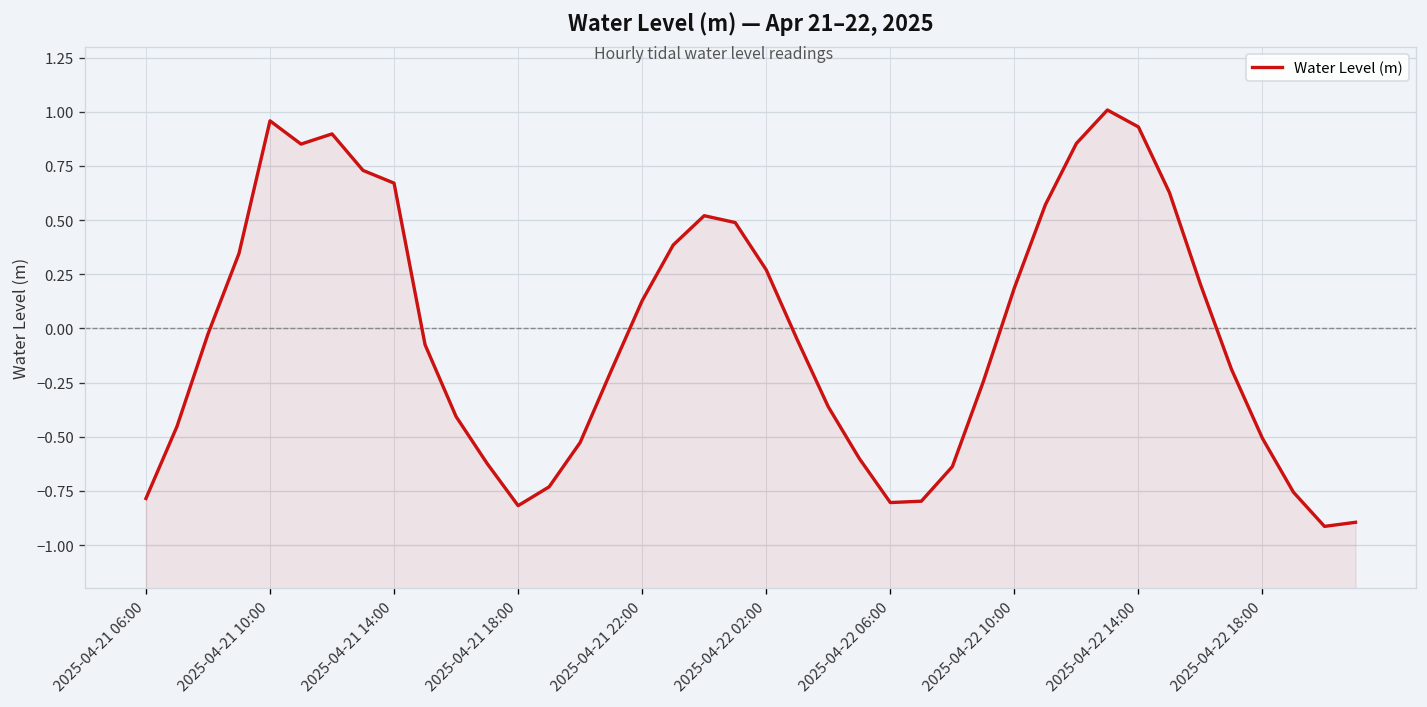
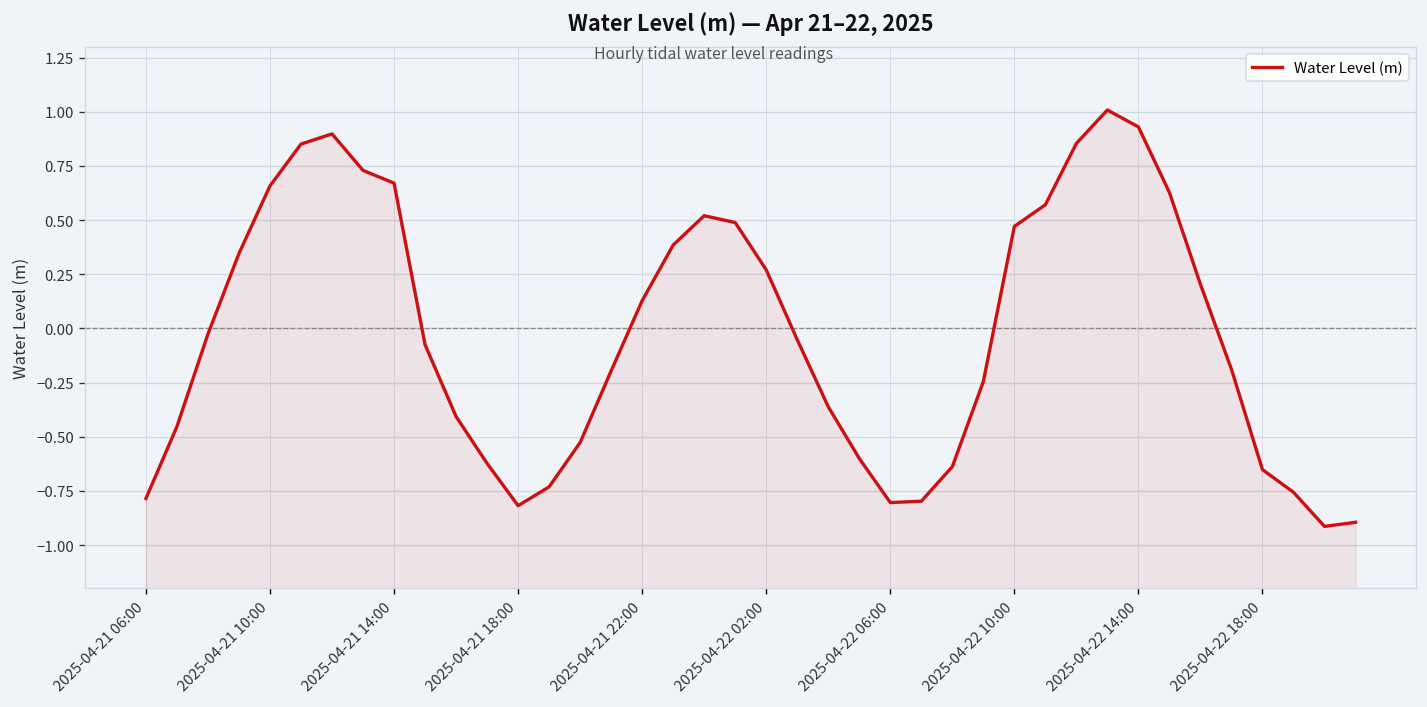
  {
    "2025-04-21 06:00": -0.78,
-   "2025-04-21 10:00": 0.96,
+   "2025-04-21 10:00": 0.66,
    "2025-04-21 14:00": 0.67,
    "2025-04-21 18:00": -0.82,
    "2025-04-21 22:00": 0.13,
    "2025-04-22 02:00": 0.27,
    "2025-04-22 06:00": -0.80,
-   "2025-04-22 10:00": 0.19,
+   "2025-04-22 10:00": 0.47,
    "2025-04-22 14:00": 0.93,
-   "2025-04-22 18:00": -0.51
+   "2025-04-22 18:00": -0.65
  }
